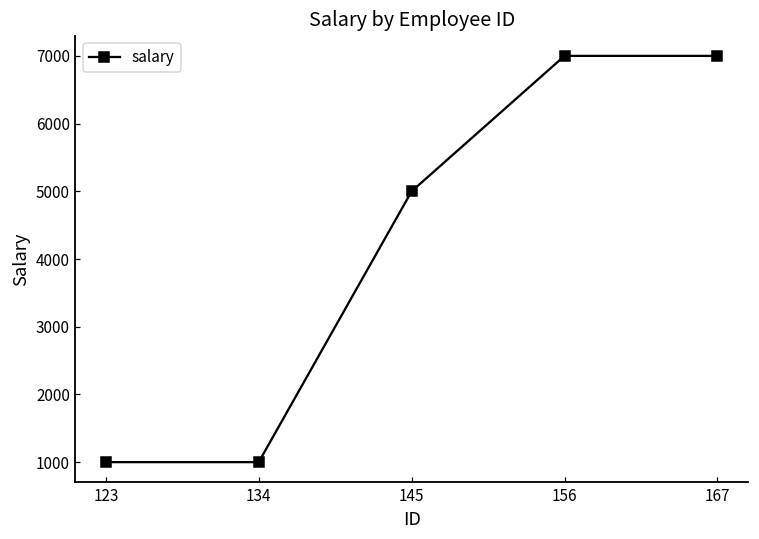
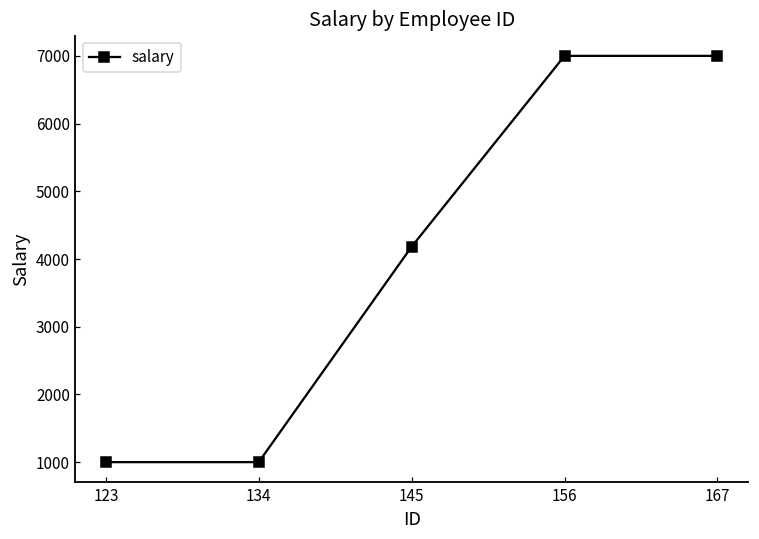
  {
    "123": 1000,
    "134": 1000,
-   "145": 5000,
+   "145": 4200,
    "156": 7000,
    "167": 7000
  }
